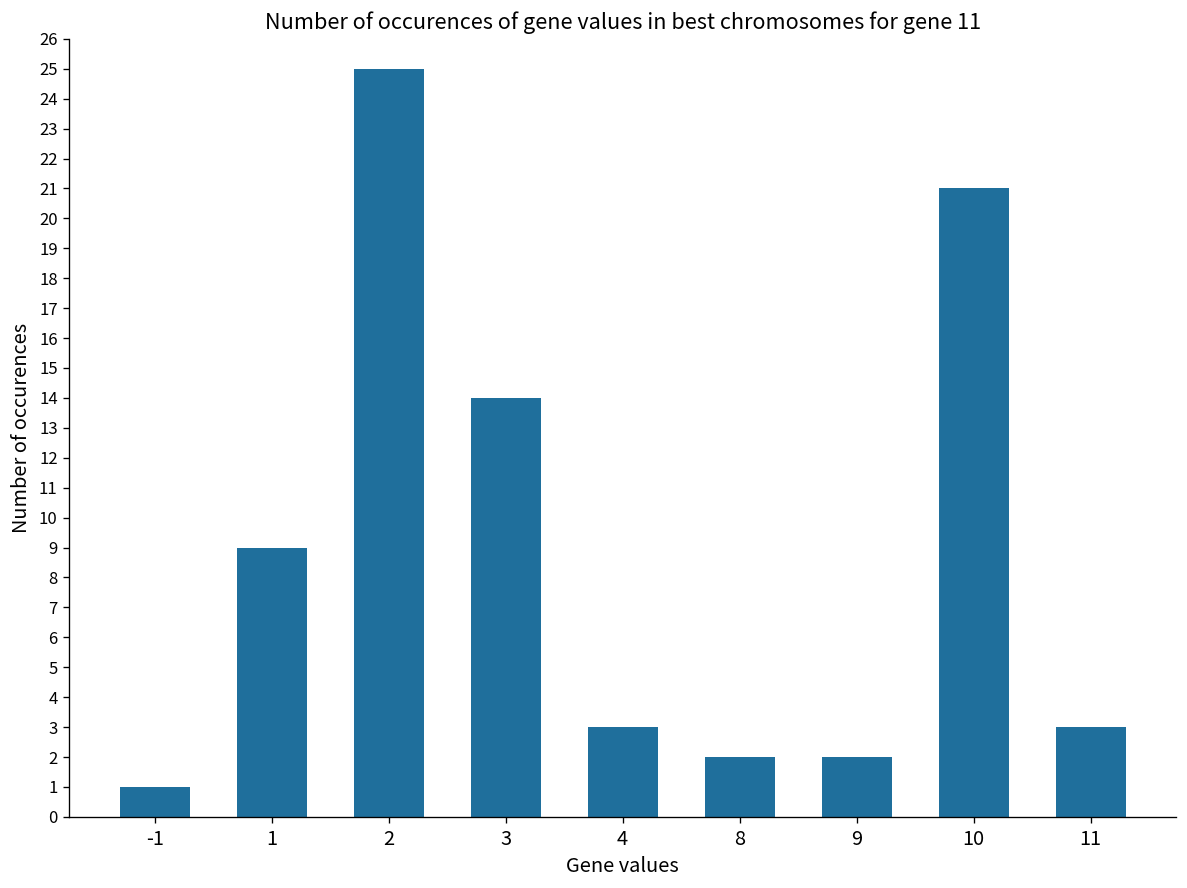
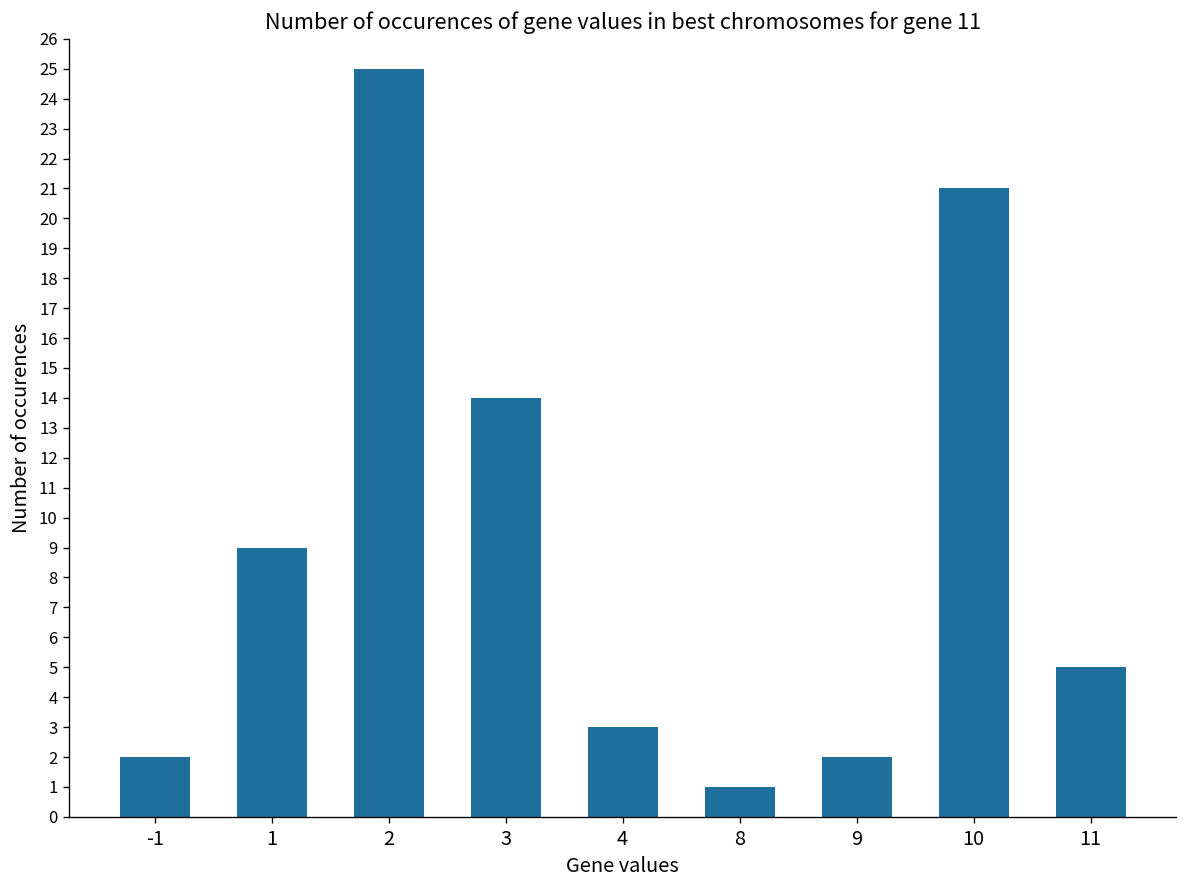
  {
-   "-1": 1,
+   "-1": 2,
    "1": 9,
    "2": 25,
    "3": 14,
    "4": 3,
-   "8": 2,
+   "8": 1,
    "9": 2,
    "10": 21,
-   "11": 3
+   "11": 5
  }
